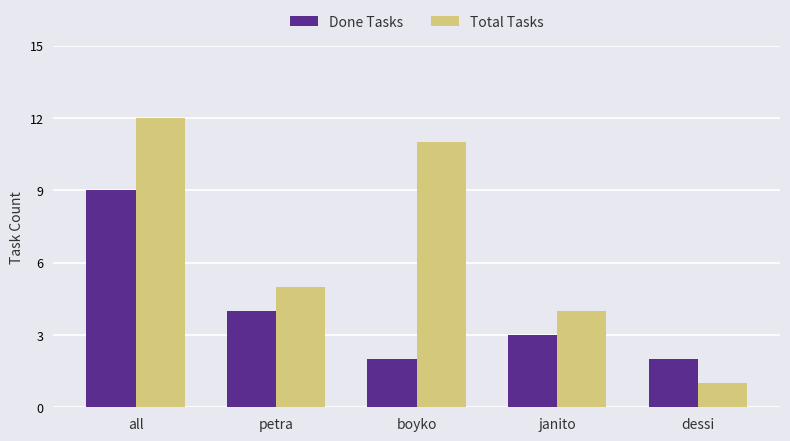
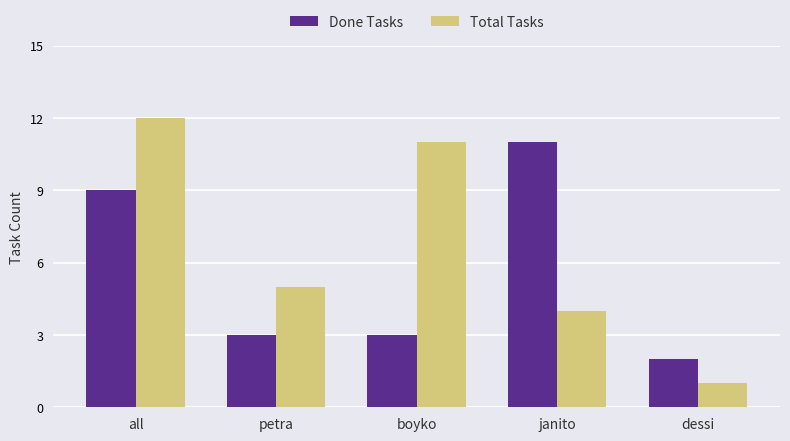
  {
    "Done Tasks": {
      "all": 9,
-     "petra": 4,
-     "boyko": 2,
-     "janito": 3,
+     "petra": 3,
+     "boyko": 3,
+     "janito": 11,
      "dessi": 2
    },
    "Total Tasks": {
      "all": 12,
      "petra": 5,
      "boyko": 11,
      "janito": 4,
      "dessi": 1
    }
  }
